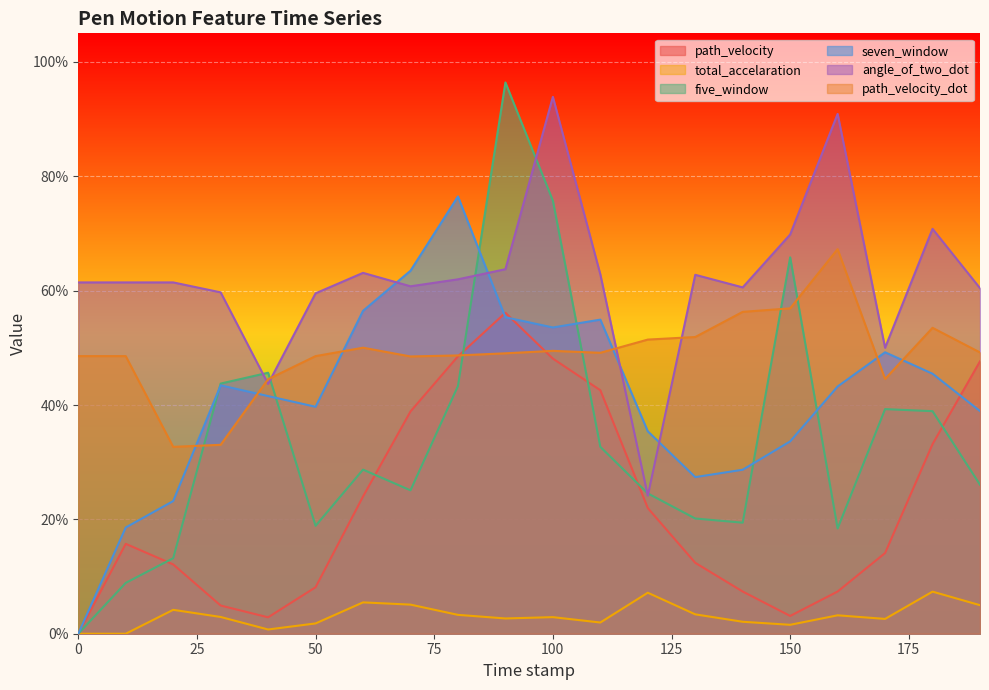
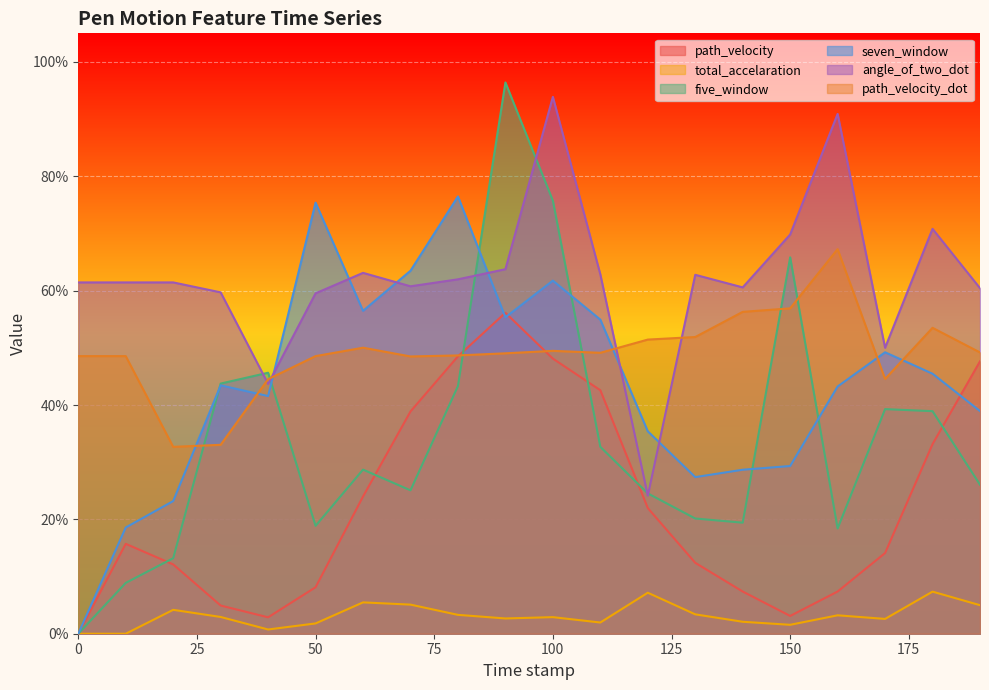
  {
    "five_window": {
      "50": "19%",
      "100": "76%",
      "150": "66%"
    },
    "seven_window": {
-     "50": "40%",
-     "100": "54%",
-     "150": "34%"
+     "50": "75%",
+     "100": "62%",
+     "150": "29%"
    },
    "angle_of_two_dot": {
      "0": "61%",
      "50": "60%",
      "100": "94%",
      "150": "70%"
    }
  }
